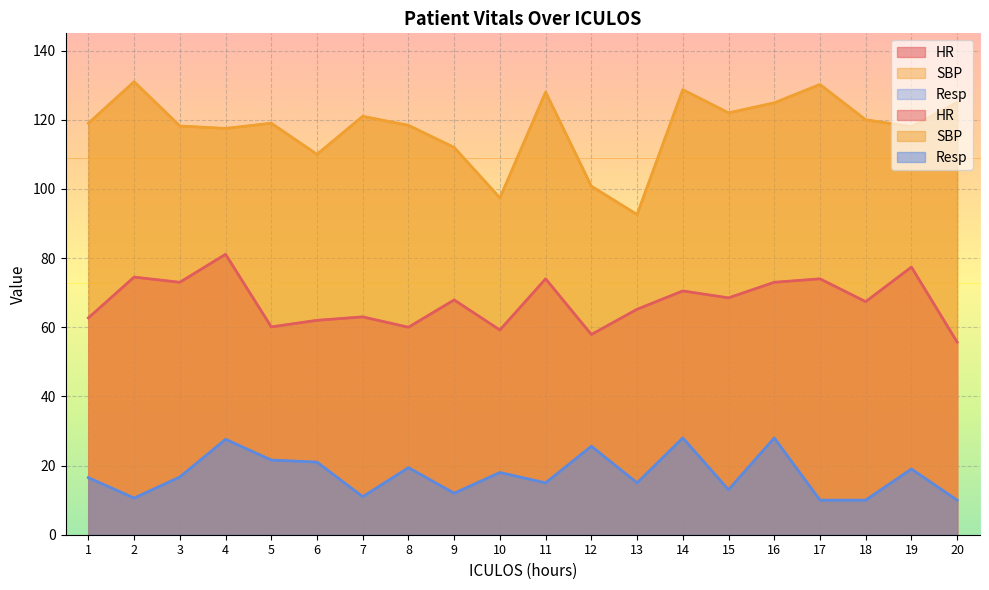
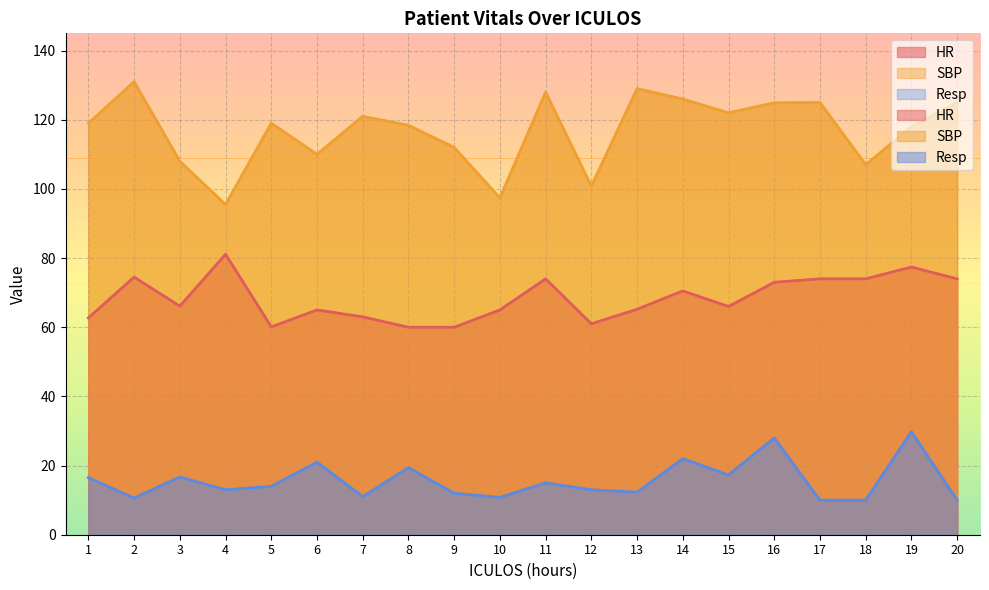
  {
    "HR": {
      "1": 63,
      "2": 75,
-     "3": 73,
+     "3": 66,
      "4": 81,
      "5": 60,
-     "6": 62,
+     "6": 65,
      "7": 63,
      "8": 60,
-     "9": 68,
-     "10": 59,
+     "9": 60,
+     "10": 65,
      "11": 74,
-     "12": 58,
+     "12": 61,
      "13": 65,
      "14": 71,
-     "15": 69,
+     "15": 66,
      "16": 73,
      "17": 74,
-     "18": 67,
+     "18": 74,
      "19": 77,
-     "20": 56
+     "20": 74
    },
    "SBP": {
      "1": 119,
      "2": 131,
-     "3": 118,
-     "4": 118,
+     "3": 108,
+     "4": 96,
      "5": 119,
      "6": 110,
      "7": 121,
      "8": 118,
      "9": 112,
      "10": 97,
      "11": 128,
      "12": 101,
-     "13": 93,
-     "14": 129,
+     "13": 129,
+     "14": 126,
      "15": 122,
      "16": 125,
-     "17": 130,
-     "18": 120
+     "17": 125,
+     "18": 107
    },
    "Resp": {
      "1": 17,
      "2": 11,
      "3": 17,
-     "4": 28,
-     "5": 22,
+     "4": 13,
+     "5": 14,
      "6": 21,
      "7": 11,
      "8": 19,
      "9": 12,
-     "10": 18,
+     "10": 11,
      "11": 15,
-     "12": 26,
-     "13": 15,
-     "14": 28,
-     "15": 13,
+     "12": 13,
+     "13": 12,
+     "14": 22,
+     "15": 17,
      "16": 28,
      "17": 10,
      "18": 10,
-     "19": 19,
+     "19": 30,
      "20": 10
    }
  }
